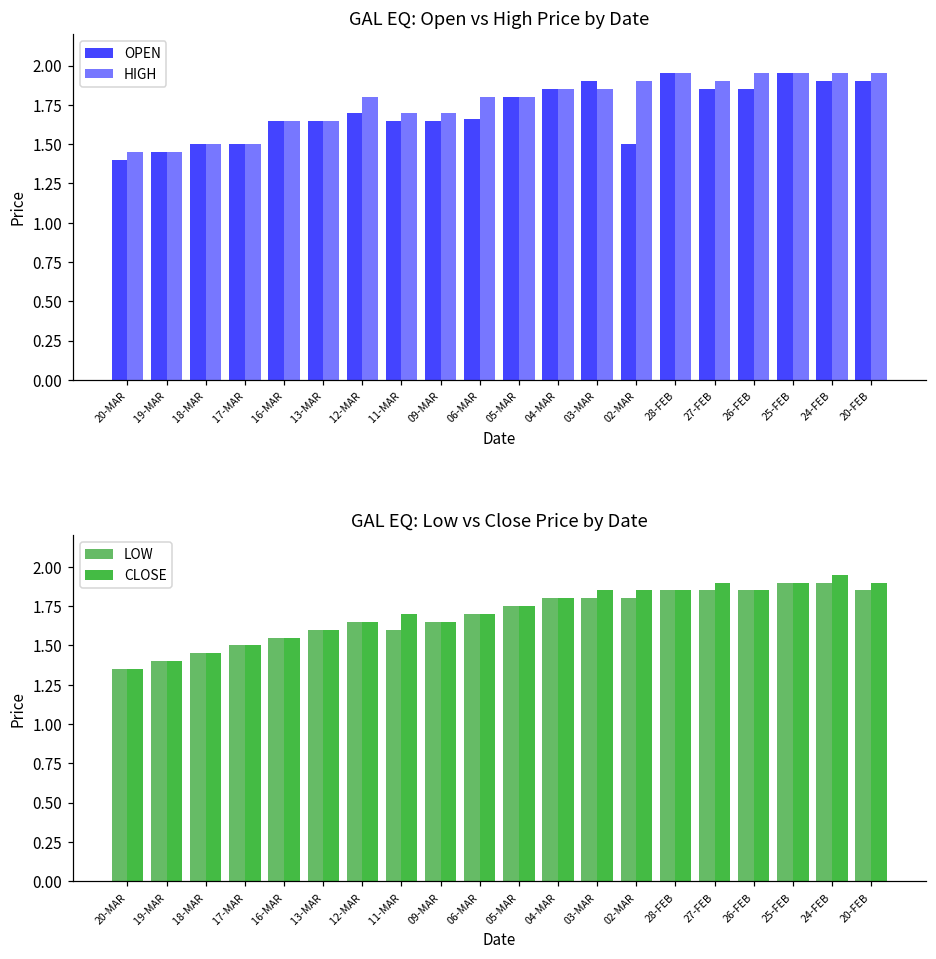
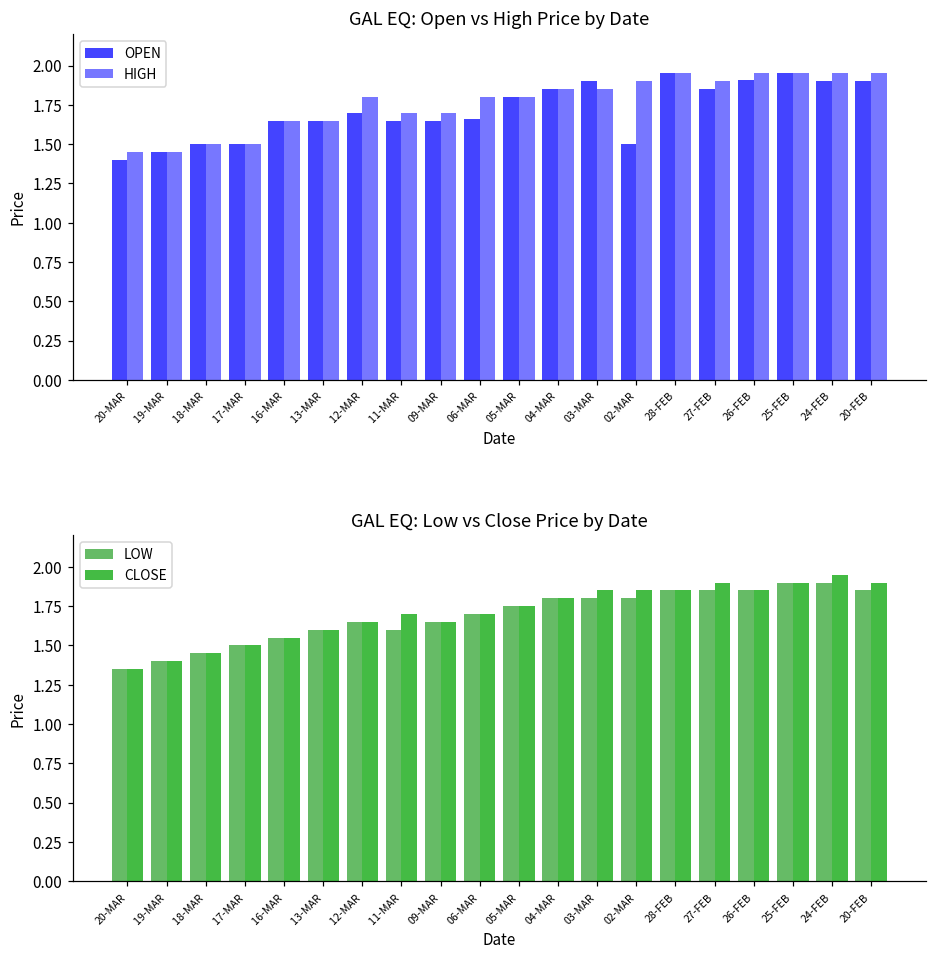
  {
    "GAL EQ: Open vs High Price by Date": {
      "OPEN": {
        "20-MAR": 1.40,
        "19-MAR": 1.45,
        "18-MAR": 1.50,
        "17-MAR": 1.50,
        "16-MAR": 1.65,
        "13-MAR": 1.65,
        "12-MAR": 1.70,
        "11-MAR": 1.65,
        "09-MAR": 1.65,
        "06-MAR": 1.66,
        "05-MAR": 1.80,
        "04-MAR": 1.85,
        "03-MAR": 1.90,
        "02-MAR": 1.50,
        "28-FEB": 1.95,
        "27-FEB": 1.85,
-       "26-FEB": 1.85,
+       "26-FEB": 1.91,
        "25-FEB": 1.95,
        "24-FEB": 1.90,
        "20-FEB": 1.90
      },
      "HIGH": {
        "20-MAR": 1.45,
        "19-MAR": 1.45,
        "18-MAR": 1.50,
        "17-MAR": 1.50,
        "16-MAR": 1.65,
        "13-MAR": 1.65,
        "12-MAR": 1.80,
        "11-MAR": 1.70,
        "09-MAR": 1.70,
        "06-MAR": 1.80,
        "05-MAR": 1.80,
        "04-MAR": 1.85,
        "03-MAR": 1.85,
        "02-MAR": 1.90,
        "28-FEB": 1.95,
        "27-FEB": 1.90,
        "26-FEB": 1.95,
        "25-FEB": 1.95,
        "24-FEB": 1.95,
        "20-FEB": 1.95
      }
    }
  }
